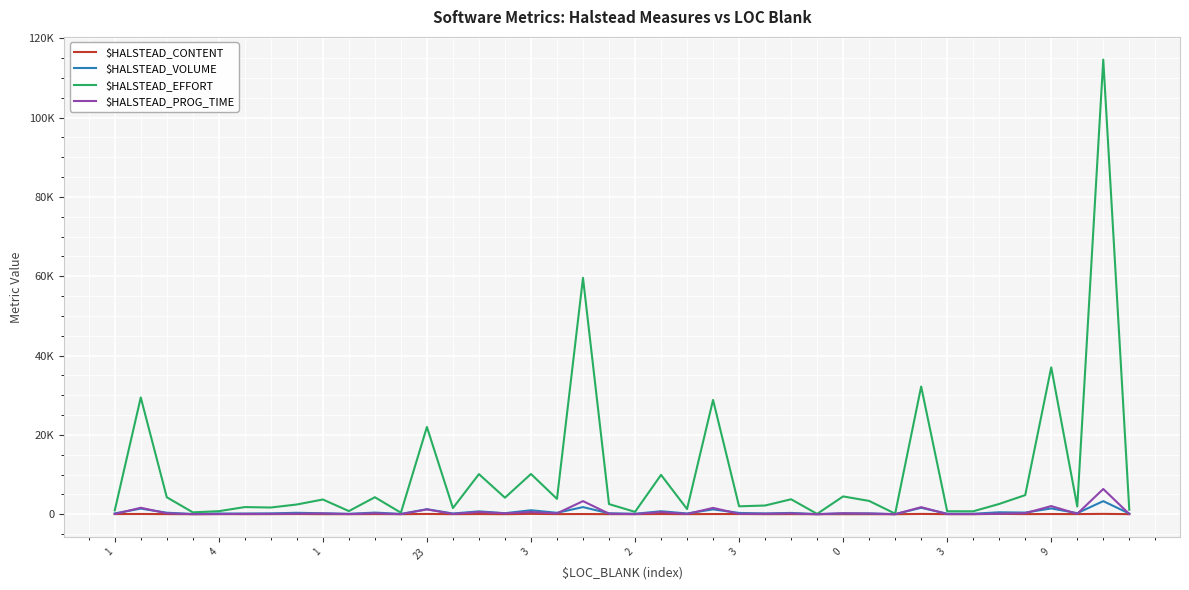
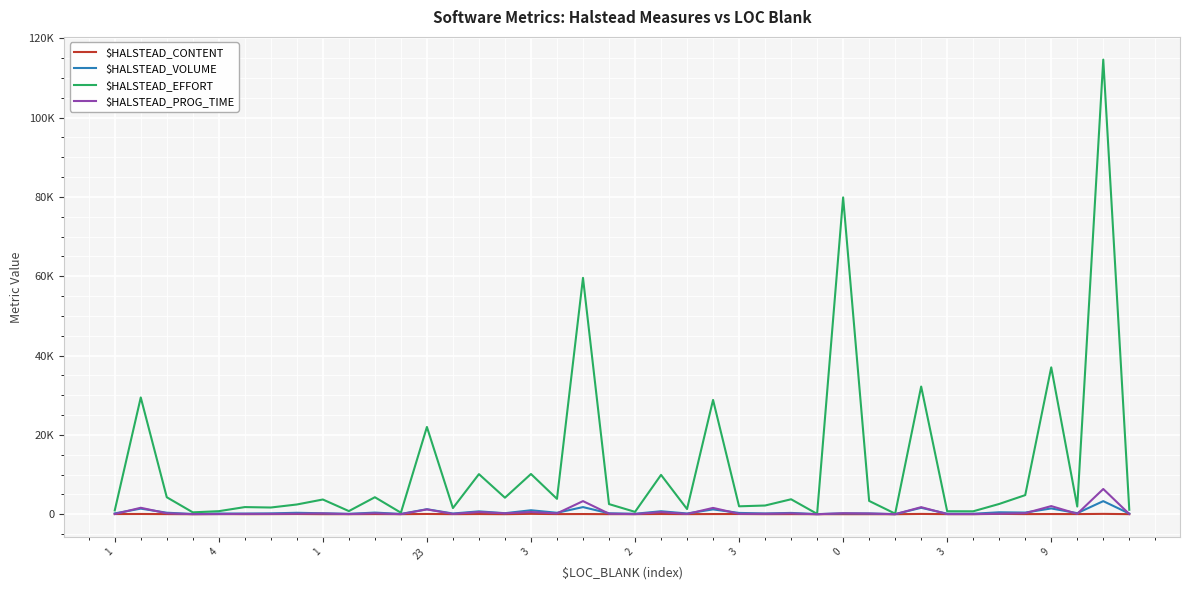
  {
    "$HALSTEAD_EFFORT": {
-     "0": 4000
+     "0": 80000
    }
  }
